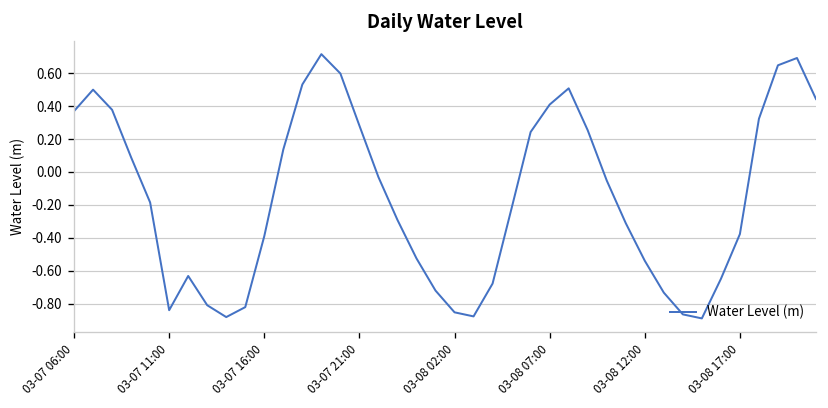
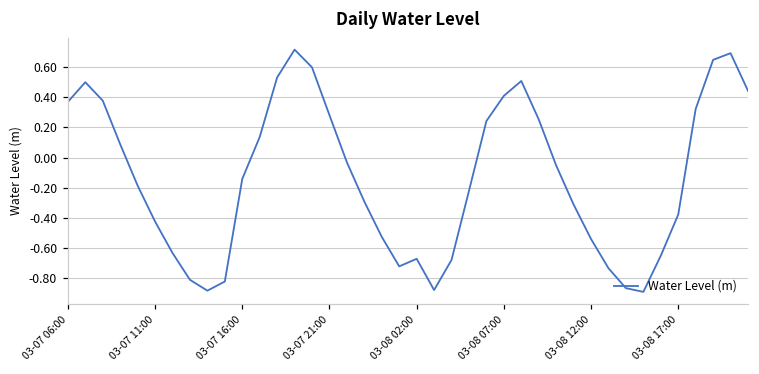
  {
    "03-07 06:00": 0.37,
-   "03-07 11:00": -0.84,
-   "03-07 16:00": -0.39,
+   "03-07 11:00": -0.42,
+   "03-07 16:00": -0.14,
    "03-07 21:00": 0.28,
-   "03-08 02:00": -0.85,
+   "03-08 02:00": -0.67,
    "03-08 07:00": 0.41,
    "03-08 12:00": -0.54,
    "03-08 17:00": -0.38
  }
